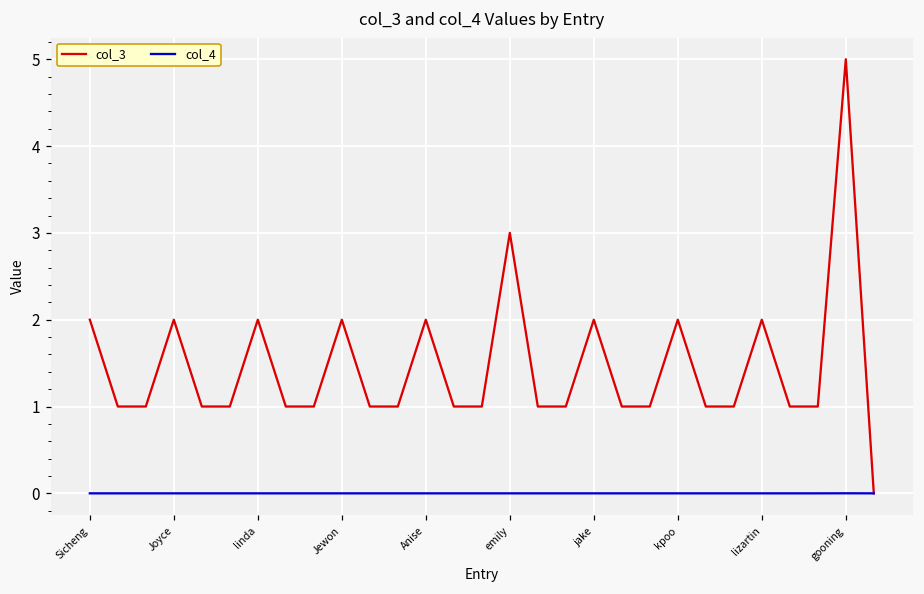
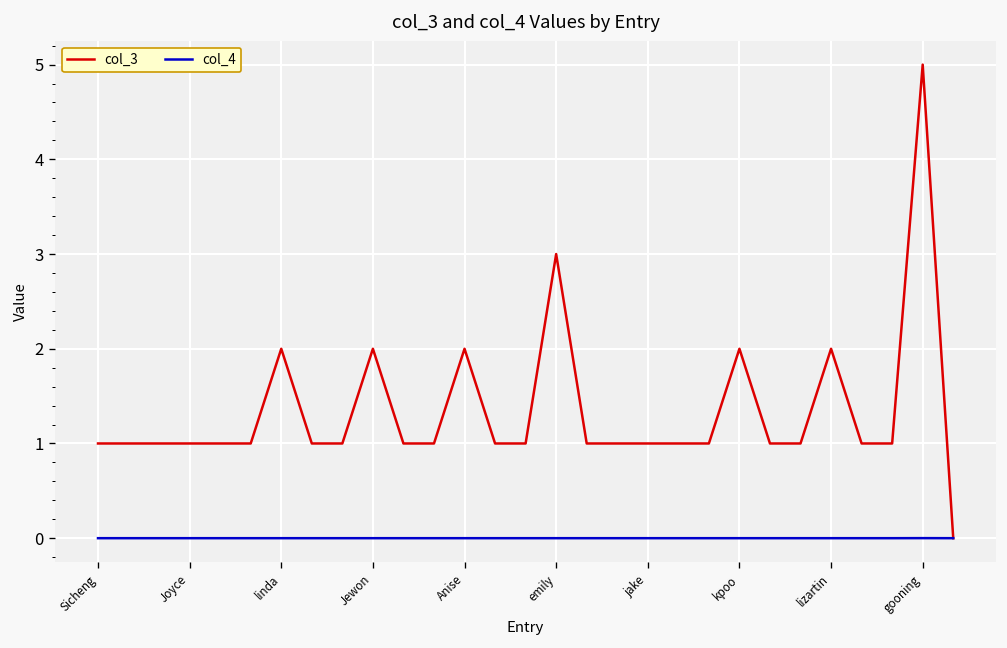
  {
    "col_3": {
-     "Sicheng": 2,
-     "Joyce": 2,
+     "Sicheng": 1,
+     "Joyce": 1,
      "linda": 2,
      "Jewon": 2,
      "Anise": 2,
      "emily": 3,
-     "jake": 2,
+     "jake": 1,
      "kpoo": 2,
      "lizartin": 2,
      "gooning": 5
    },
    "col_4": {
      "Sicheng": 0,
      "Joyce": 0,
      "linda": 0,
      "Jewon": 0,
      "Anise": 0,
      "emily": 0,
      "jake": 0,
      "kpoo": 0,
      "lizartin": 0,
      "gooning": 0
    }
  }
